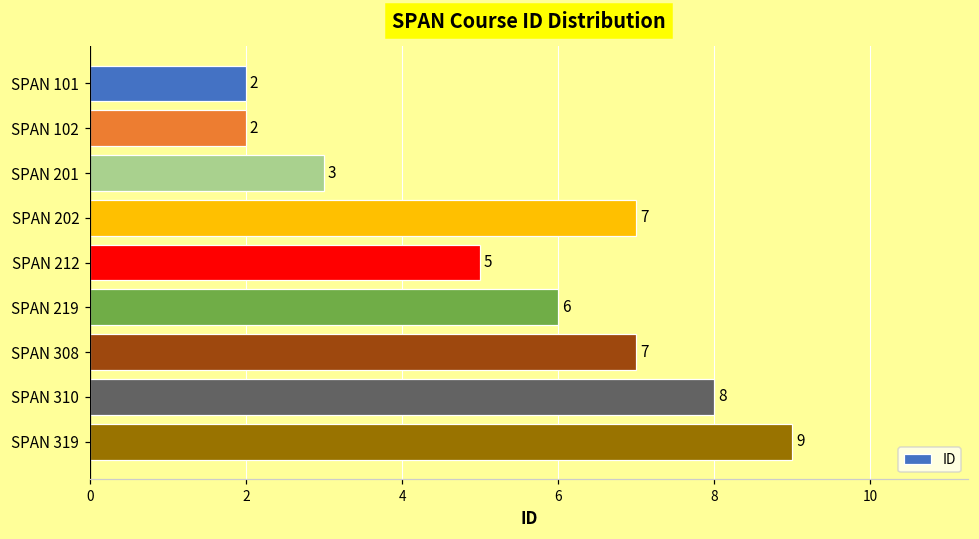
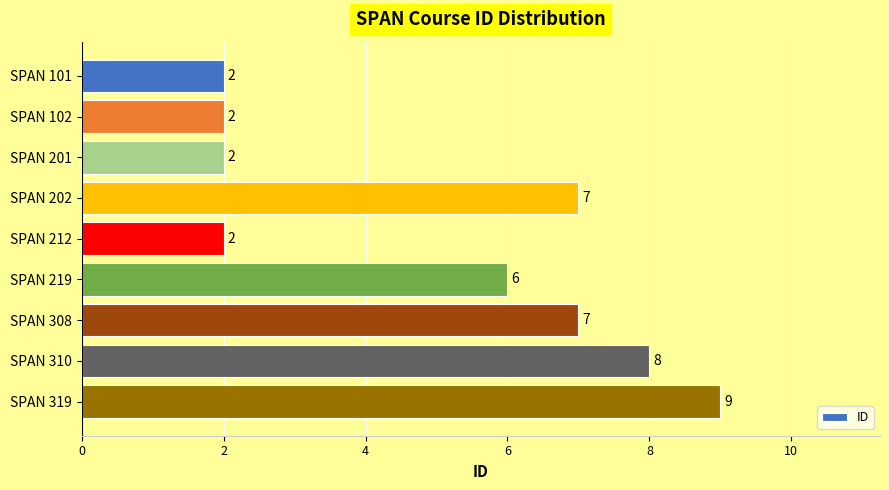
  {
    "SPAN 101": 2,
    "SPAN 102": 2,
-   "SPAN 201": 3,
+   "SPAN 201": 2,
    "SPAN 202": 7,
-   "SPAN 212": 5,
+   "SPAN 212": 2,
    "SPAN 219": 6,
    "SPAN 308": 7,
    "SPAN 310": 8,
    "SPAN 319": 9
  }
